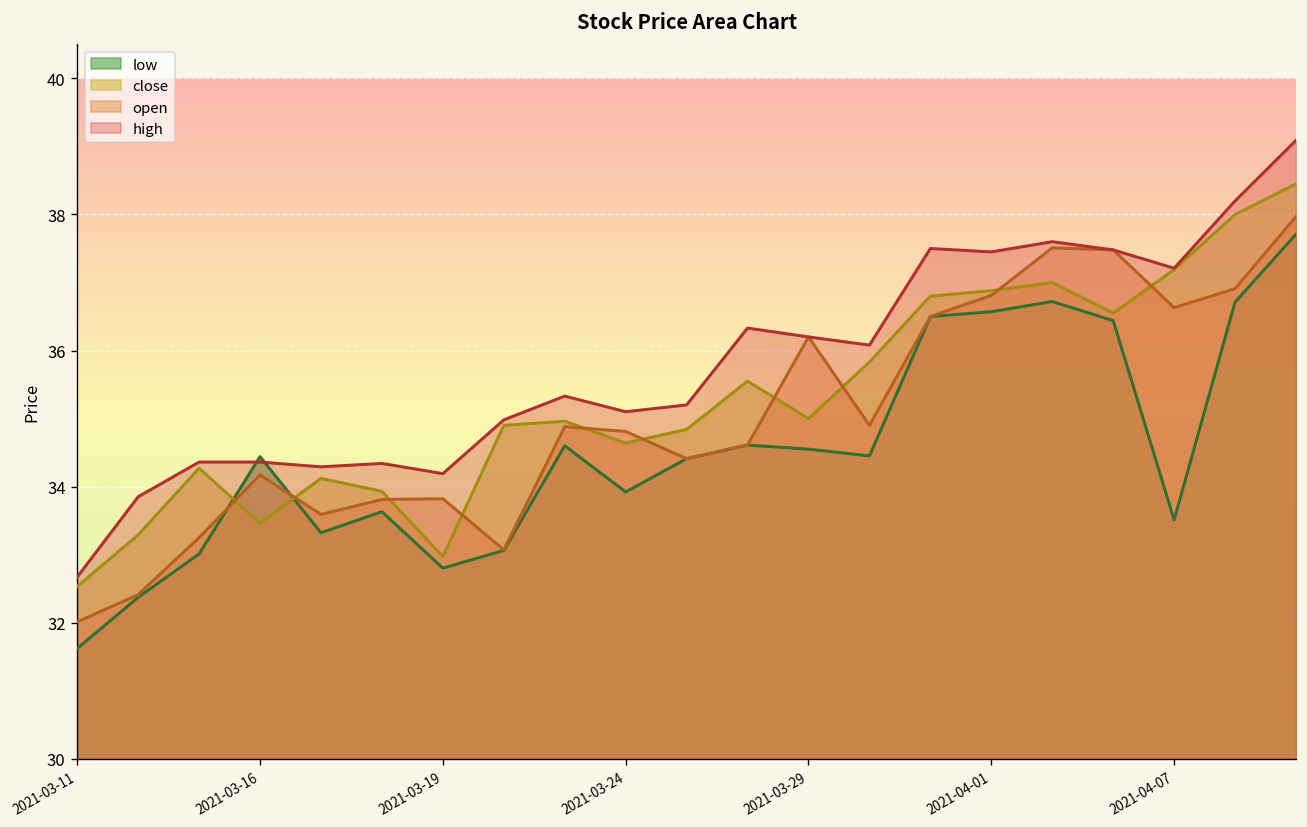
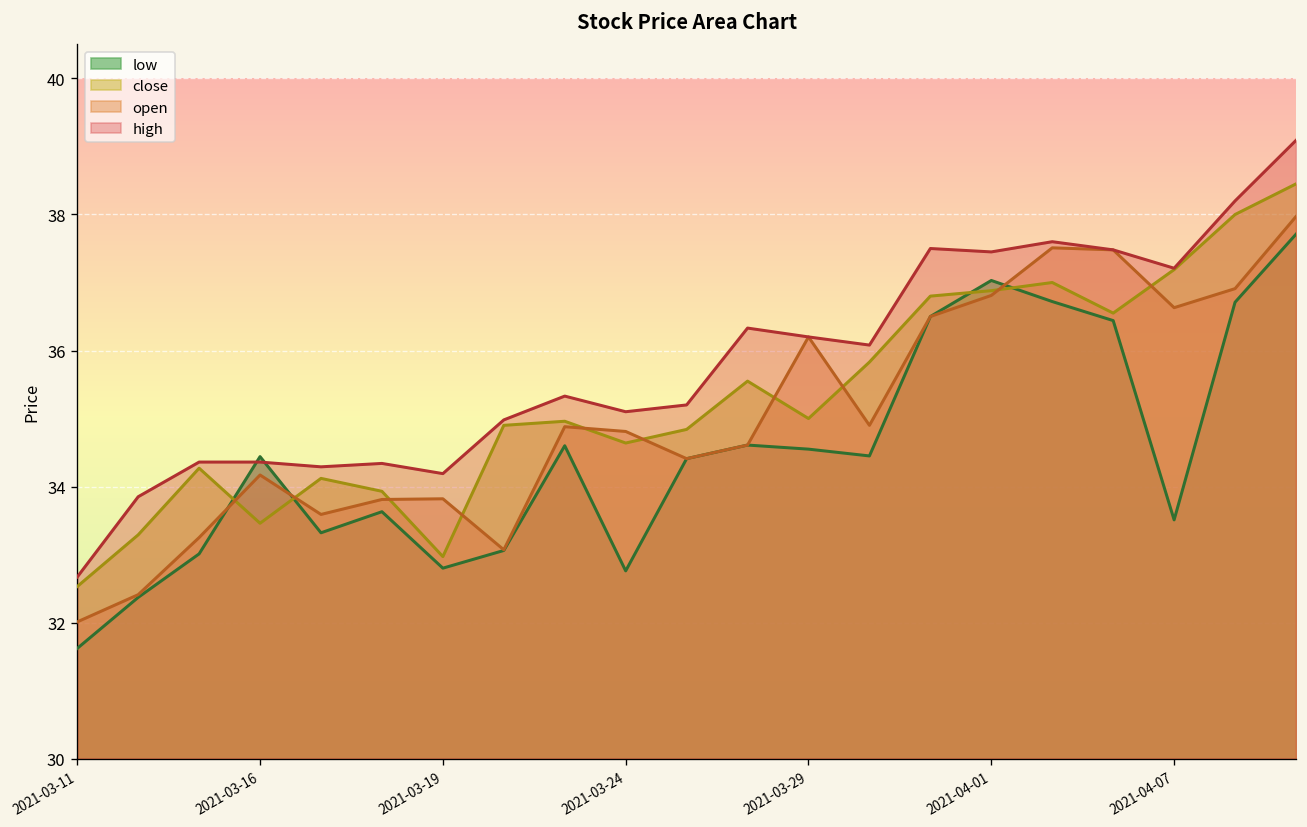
  {
    "low": {
      "2021-03-11": 31.6,
      "2021-03-16": 34.4,
      "2021-03-19": 32.8,
-     "2021-03-24": 33.9,
+     "2021-03-24": 32.8,
      "2021-03-29": 34.6,
-     "2021-04-01": 36.6,
+     "2021-04-01": 37.0,
      "2021-04-07": 33.5
    }
  }
